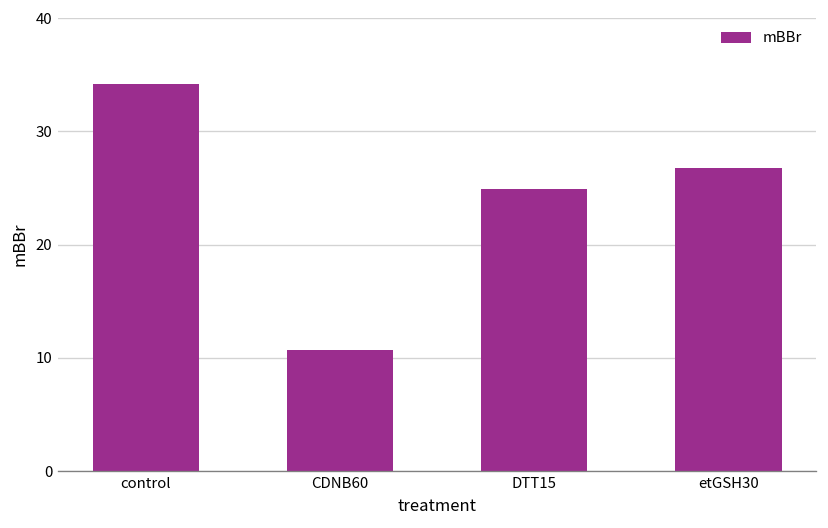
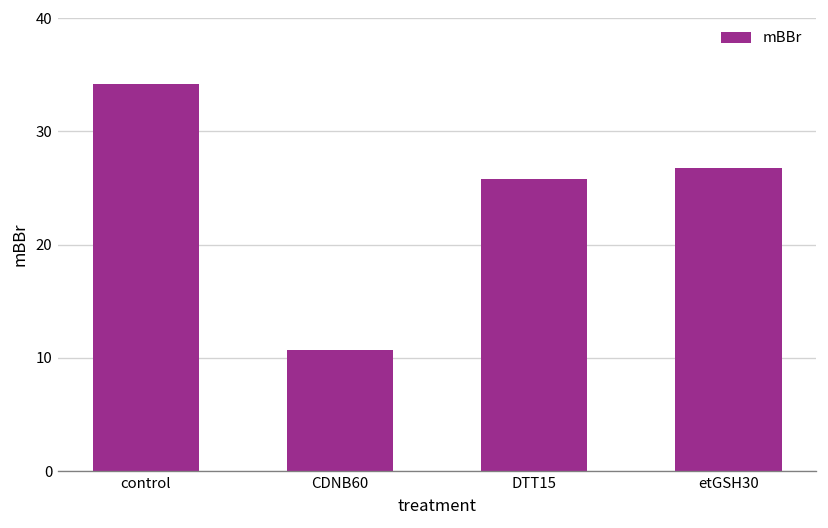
  {
    "control": 34,
    "CDNB60": 11,
-   "DTT15": 25,
+   "DTT15": 26,
    "etGSH30": 27
  }
